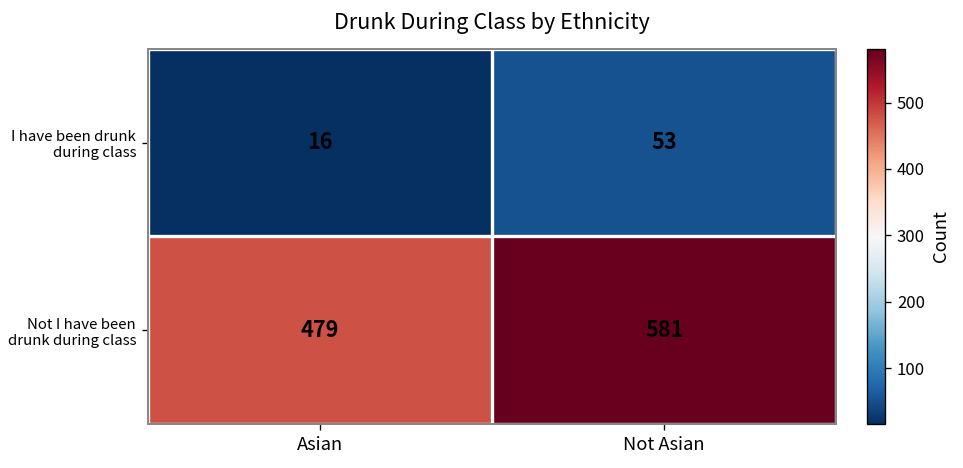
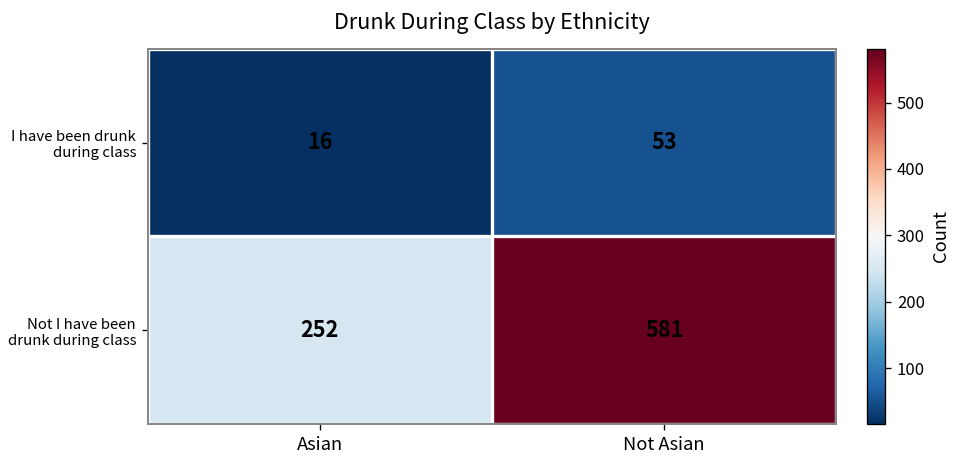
  {
    "I have been drunk during class": {
      "Asian": 16,
      "Not Asian": 53
    },
    "Not I have been drunk during class": {
-     "Asian": 479,
+     "Asian": 252,
      "Not Asian": 581
    }
  }
